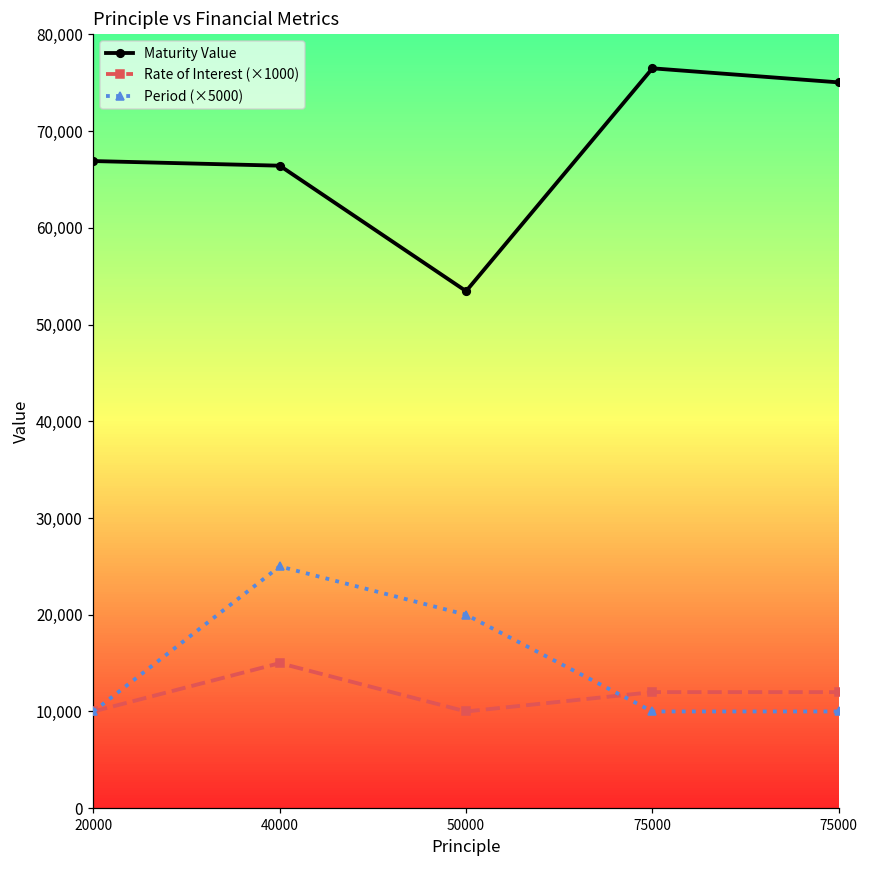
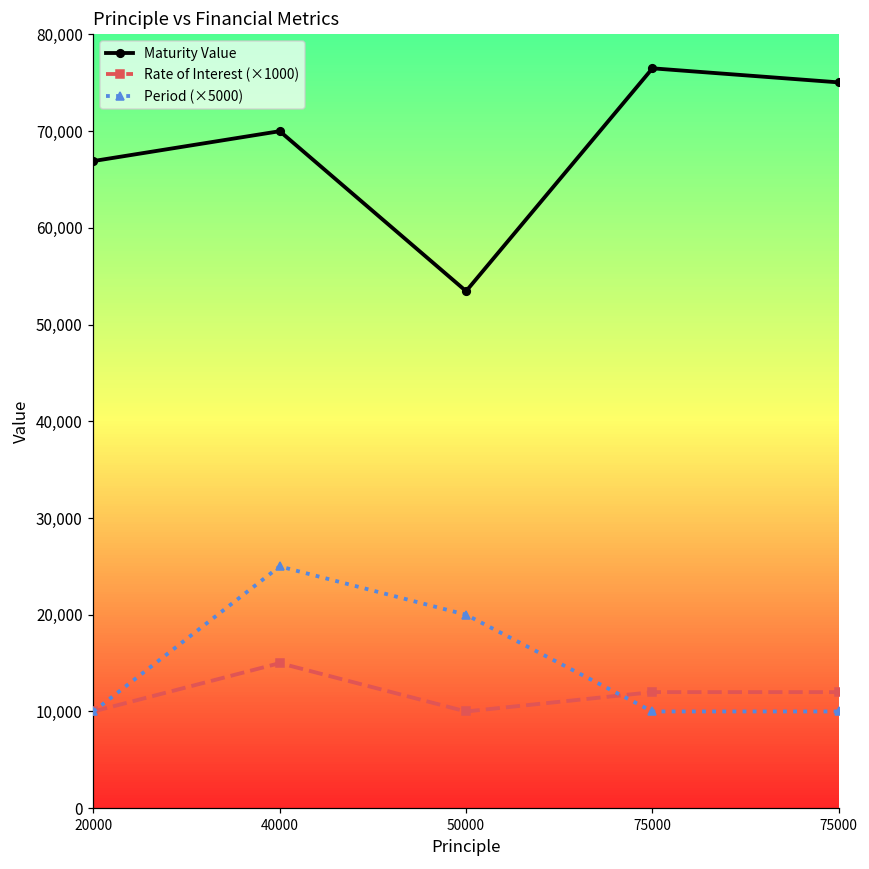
  {
    "Maturity Value": {
      "20000": "67,000",
-     "40000": "66,000",
+     "40000": "70,000",
      "50000": "53,000"
    },
    "Rate of Interest (×1000)": {
      "40000": "15,000",
      "50000": "10,000"
    },
    "Period (×5000)": {
      "40000": "25,000",
      "50000": "20,000"
    }
  }
